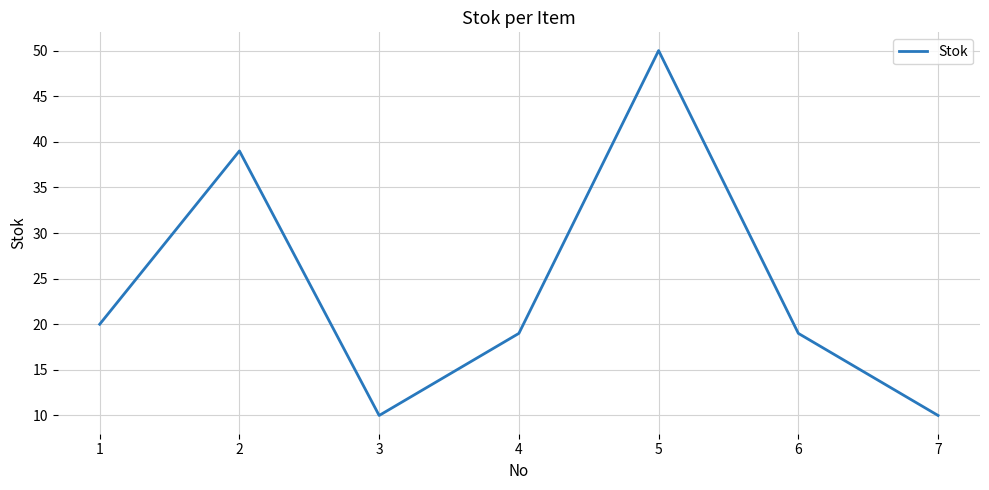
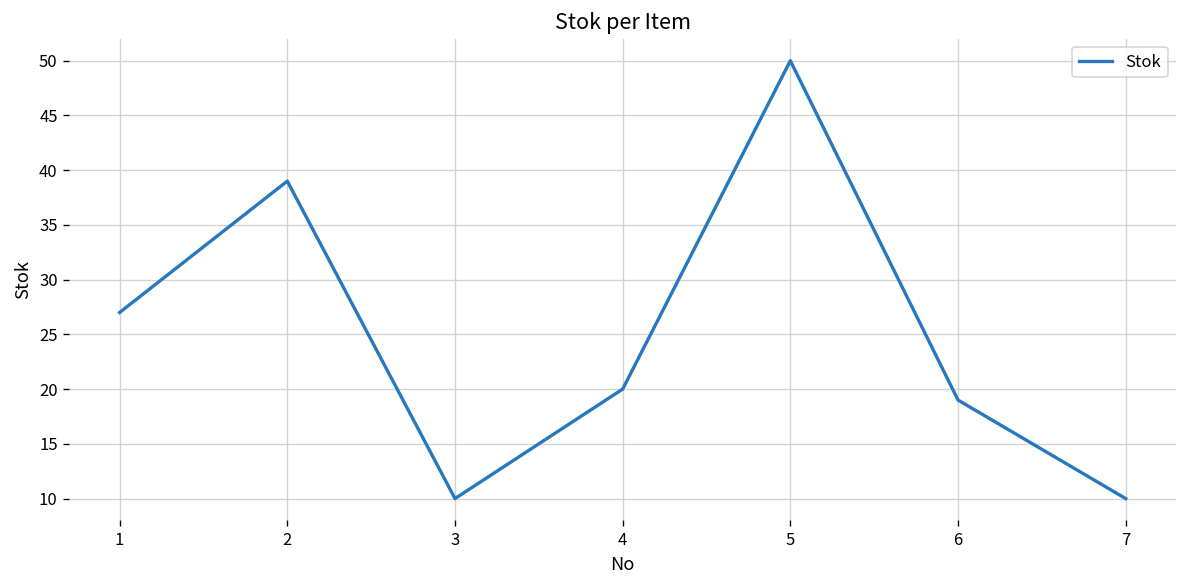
  {
-   "1": 20,
+   "1": 27,
    "2": 39,
    "3": 10,
-   "4": 19,
+   "4": 20,
    "5": 50,
    "6": 19,
    "7": 10
  }
